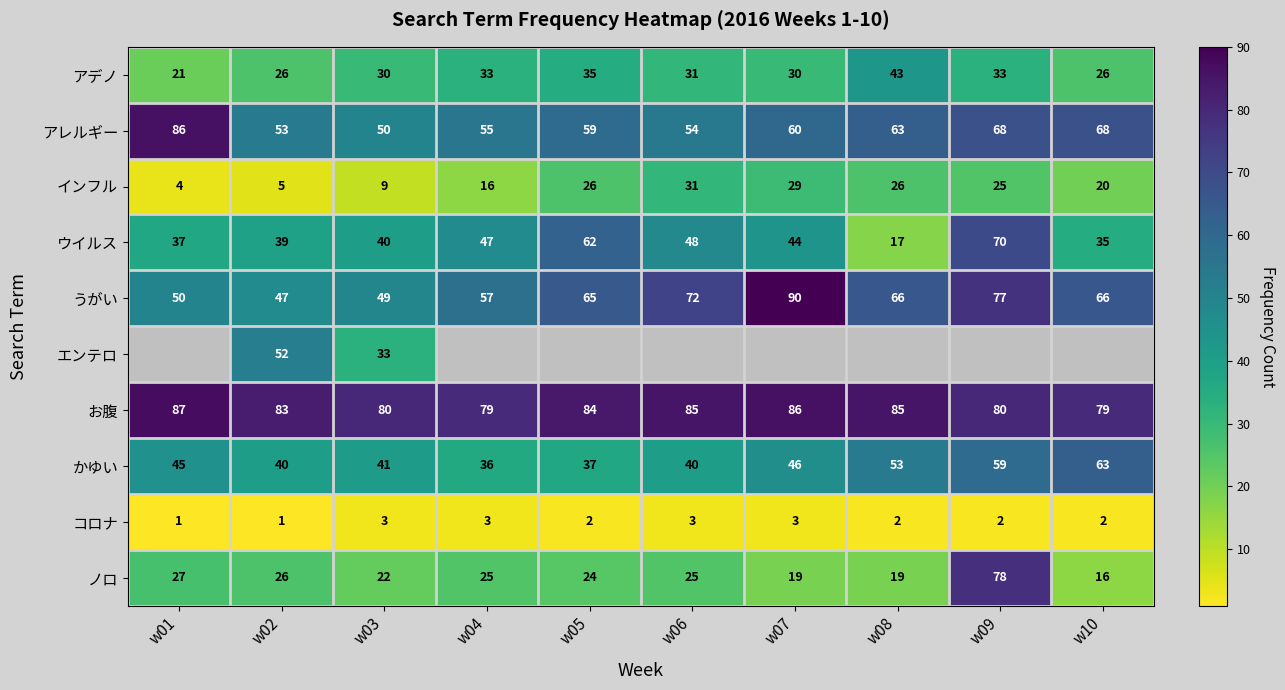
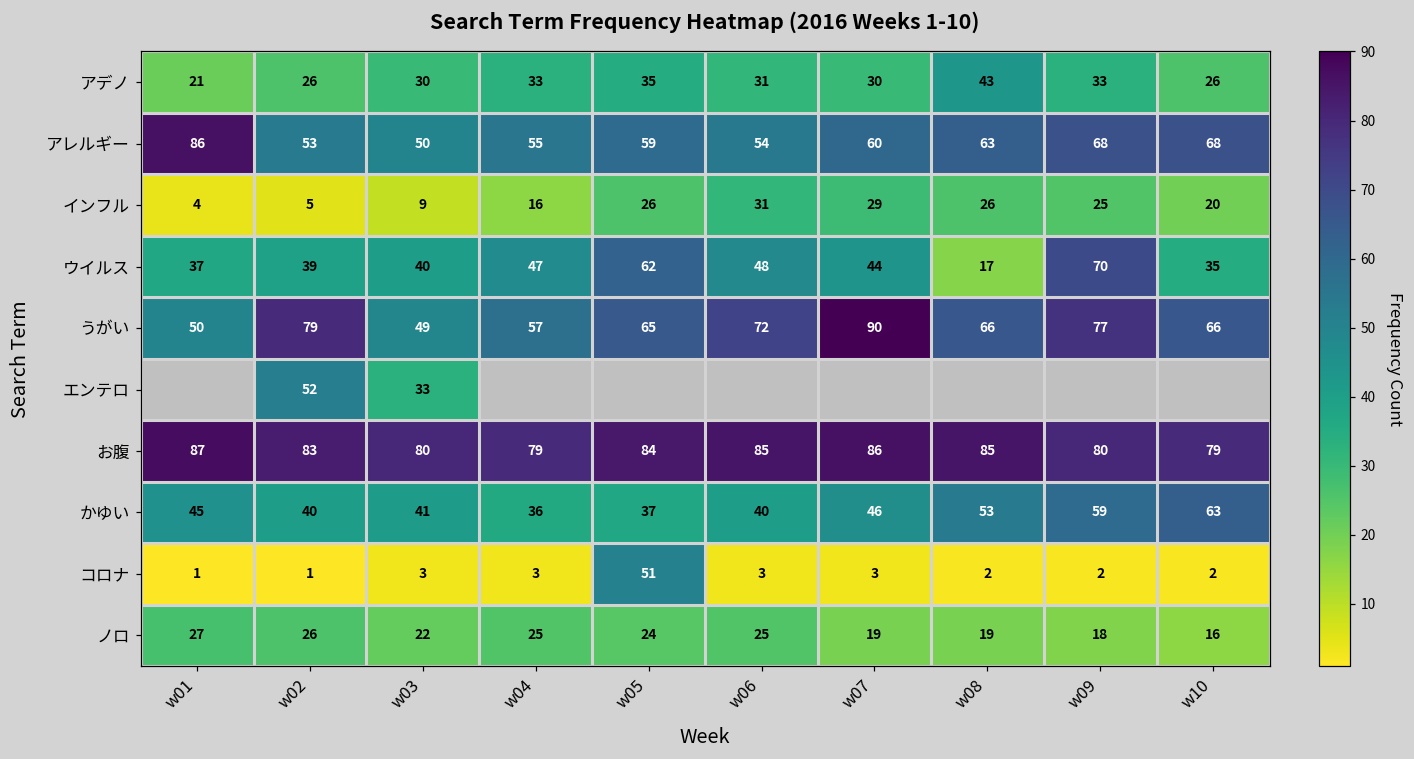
  {
    "アデノ": {
      "w01": 21,
      "w02": 26,
      "w03": 30,
      "w04": 33,
      "w05": 35,
      "w06": 31,
      "w07": 30,
      "w08": 43,
      "w09": 33,
      "w10": 26
    },
    "アレルギー": {
      "w01": 86,
      "w02": 53,
      "w03": 50,
      "w04": 55,
      "w05": 59,
      "w06": 54,
      "w07": 60,
      "w08": 63,
      "w09": 68,
      "w10": 68
    },
    "インフル": {
      "w01": 4,
      "w02": 5,
      "w03": 9,
      "w04": 16,
      "w05": 26,
      "w06": 31,
      "w07": 29,
      "w08": 26,
      "w09": 25,
      "w10": 20
    },
    "ウイルス": {
      "w01": 37,
      "w02": 39,
      "w03": 40,
      "w04": 47,
      "w05": 62,
      "w06": 48,
      "w07": 44,
      "w08": 17,
      "w09": 70,
      "w10": 35
    },
    "うがい": {
      "w01": 50,
-     "w02": 47,
+     "w02": 79,
      "w03": 49,
      "w04": 57,
      "w05": 65,
      "w06": 72,
      "w07": 90,
      "w08": 66,
      "w09": 77,
      "w10": 66
    },
    "エンテロ": {
      "w02": 52,
      "w03": 33
    },
    "お腹": {
      "w01": 87,
      "w02": 83,
      "w03": 80,
      "w04": 79,
      "w05": 84,
      "w06": 85,
      "w07": 86,
      "w08": 85,
      "w09": 80,
      "w10": 79
    },
    "かゆい": {
      "w01": 45,
      "w02": 40,
      "w03": 41,
      "w04": 36,
      "w05": 37,
      "w06": 40,
      "w07": 46,
      "w08": 53,
      "w09": 59,
      "w10": 63
    },
    "コロナ": {
      "w01": 1,
      "w02": 1,
      "w03": 3,
      "w04": 3,
-     "w05": 2,
+     "w05": 51,
      "w06": 3,
      "w07": 3,
      "w08": 2,
      "w09": 2,
      "w10": 2
    },
    "ノロ": {
      "w01": 27,
      "w02": 26,
      "w03": 22,
      "w04": 25,
      "w05": 24,
      "w06": 25,
      "w07": 19,
      "w08": 19,
-     "w09": 78,
+     "w09": 18,
      "w10": 16
    }
  }
